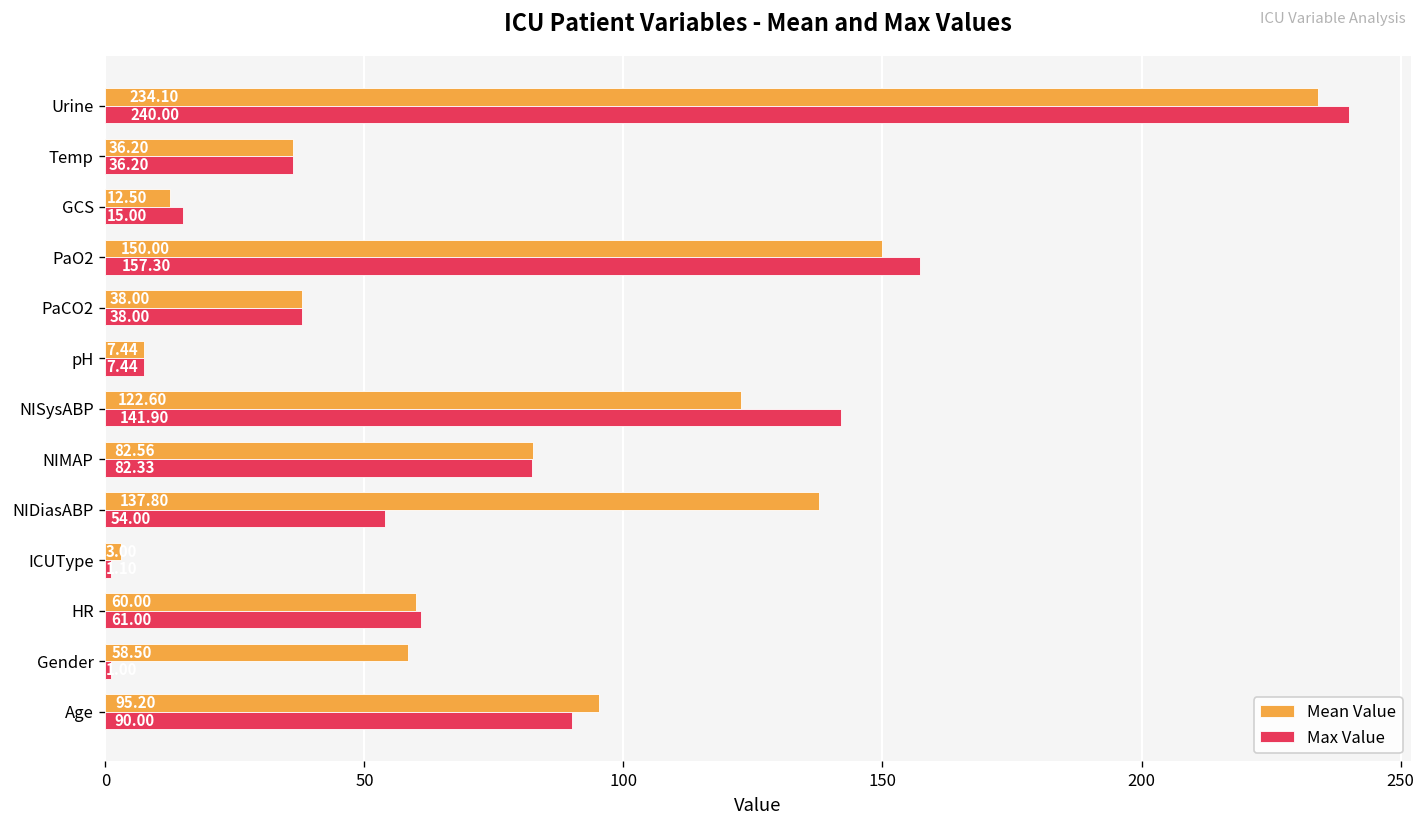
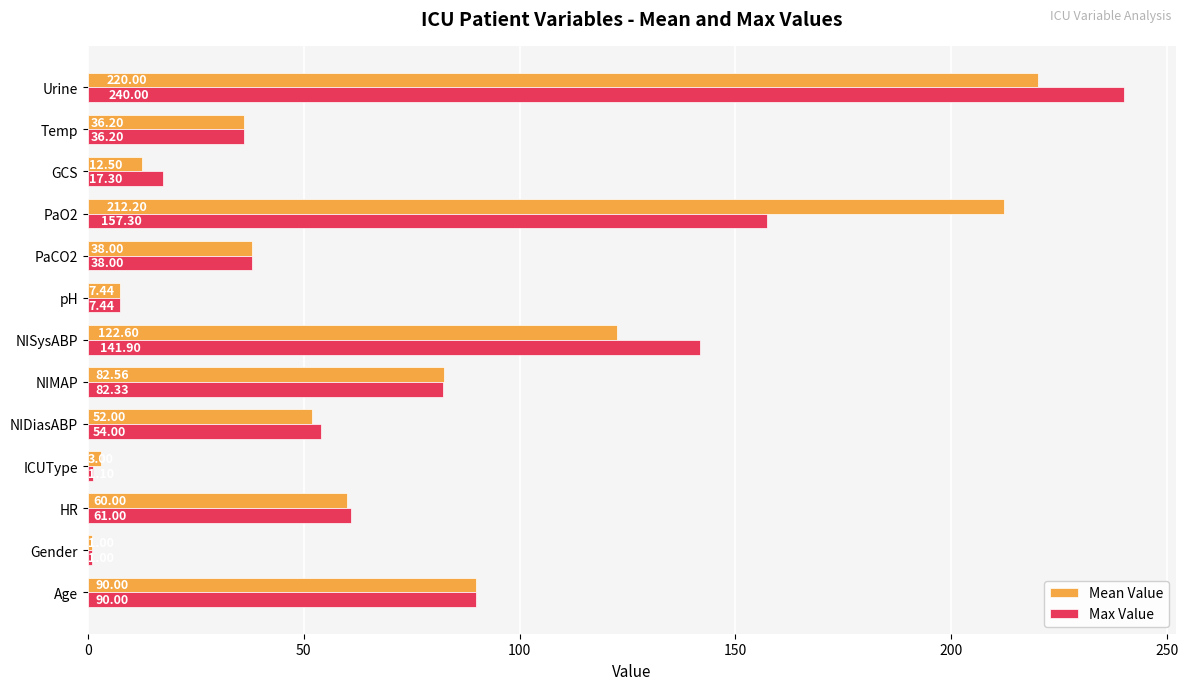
  {
    "Mean Value": {
-     "Urine": 234.10,
+     "Urine": 220.00,
      "Temp": 36.20,
      "GCS": 12.50,
-     "PaO2": 150.00,
+     "PaO2": 212.20,
      "PaCO2": 38.00,
      "pH": 7.44,
      "NISysABP": 122.60,
      "NIMAP": 82.56,
-     "NIDiasABP": 137.80,
+     "NIDiasABP": 52.00,
      "HR": 60.00,
-     "Gender": 59,
-     "Age": 95.20
+     "Gender": 1,
+     "Age": 90.00
    },
    "Max Value": {
      "Urine": 240.00,
      "Temp": 36.20,
-     "GCS": 15.00,
+     "GCS": 17.30,
      "PaO2": 157.30,
      "PaCO2": 38.00,
      "pH": 7.44,
      "NISysABP": 141.90,
      "NIMAP": 82.33,
      "NIDiasABP": 54.00,
      "HR": 61.00,
      "Age": 90.00
    }
  }
